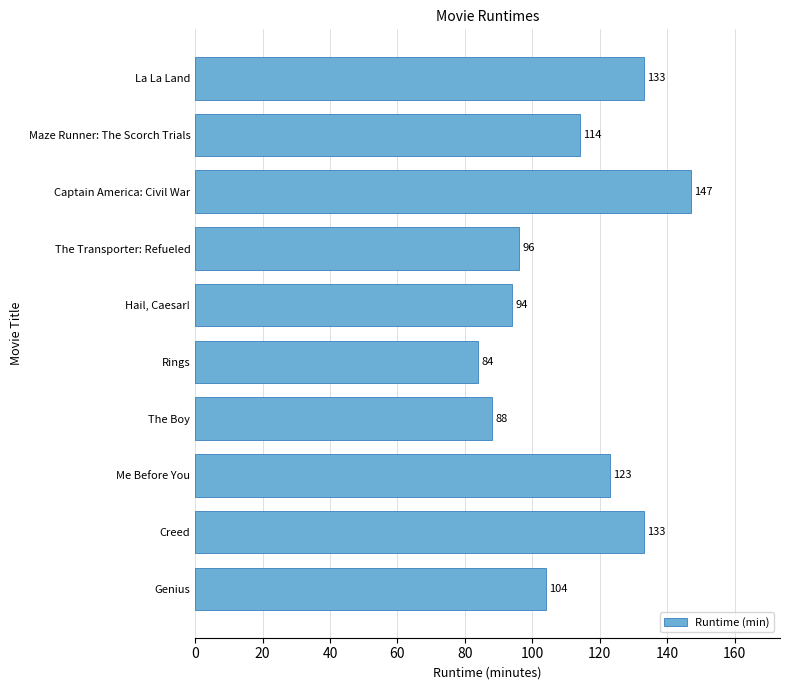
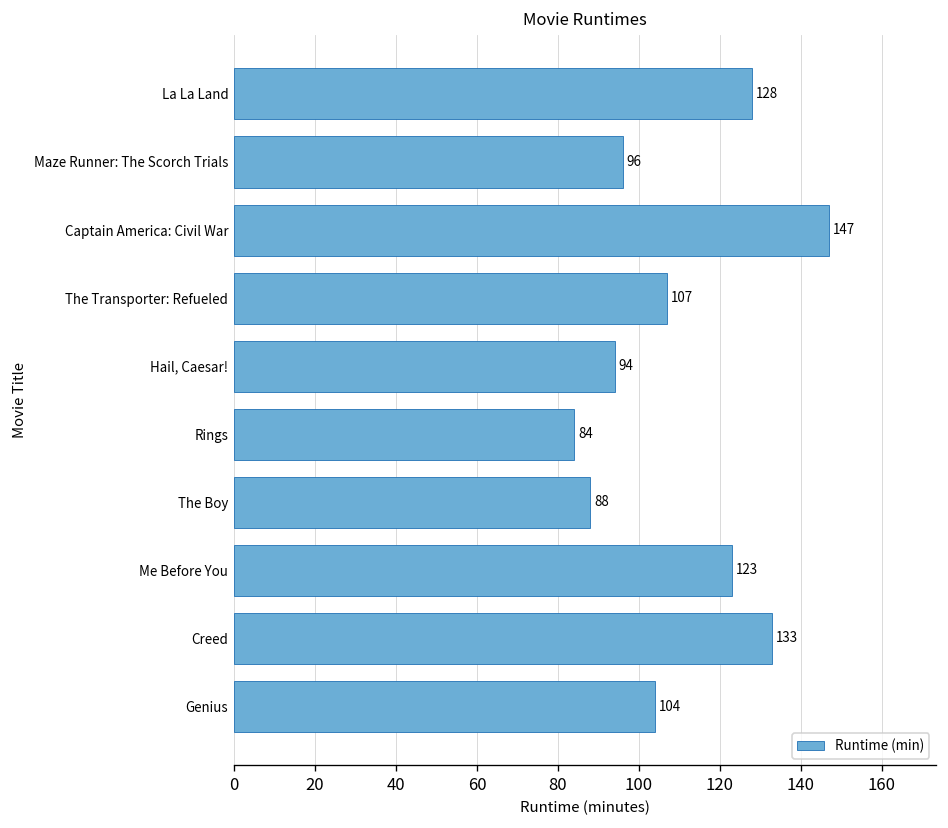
  {
-   "La La Land": 133,
-   "Maze Runner: The Scorch Trials": 114,
+   "La La Land": 128,
+   "Maze Runner: The Scorch Trials": 96,
    "Captain America: Civil War": 147,
-   "The Transporter: Refueled": 96,
+   "The Transporter: Refueled": 107,
    "Hail, Caesar!": 94,
    "Rings": 84,
    "The Boy": 88,
    "Me Before You": 123,
    "Creed": 133,
    "Genius": 104
  }
